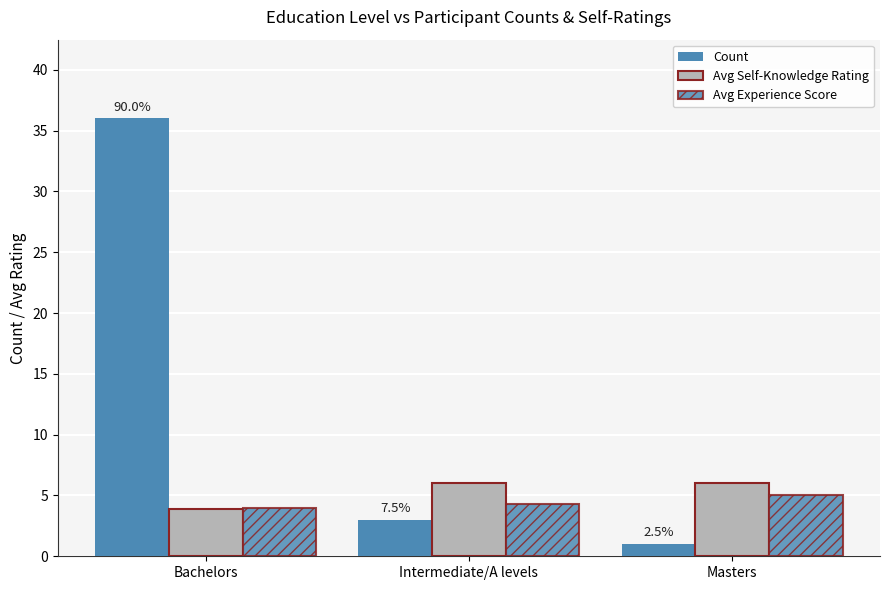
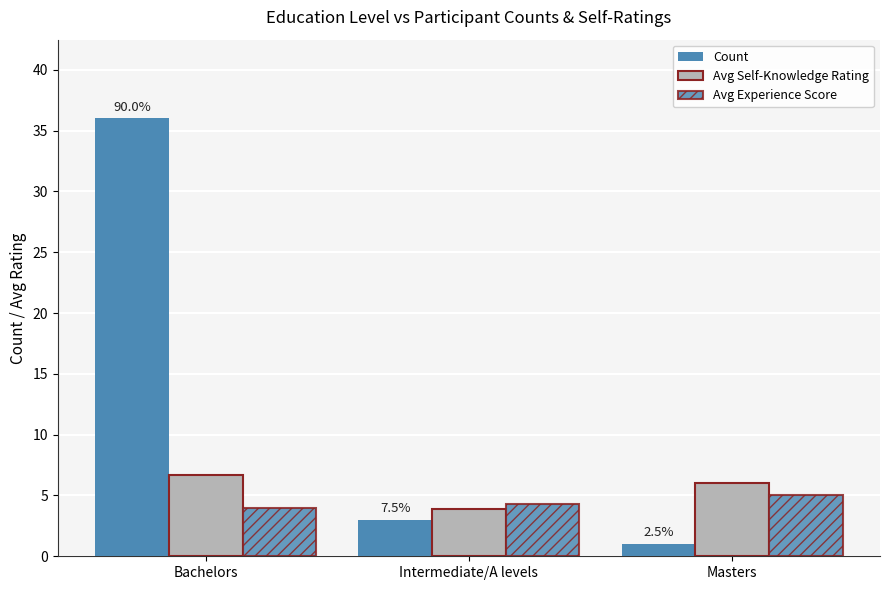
  {
    "Avg Self-Knowledge Rating": {
-     "Bachelors": 3.9,
-     "Intermediate/A levels": 6.0,
+     "Bachelors": 6.7,
+     "Intermediate/A levels": 3.9,
      "Masters": 6.0
    }
  }
